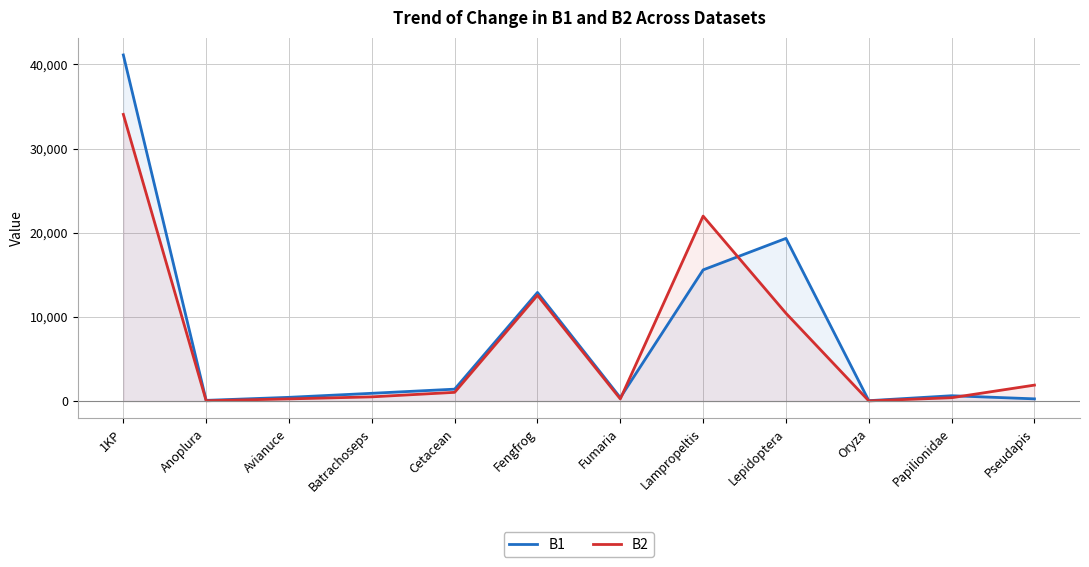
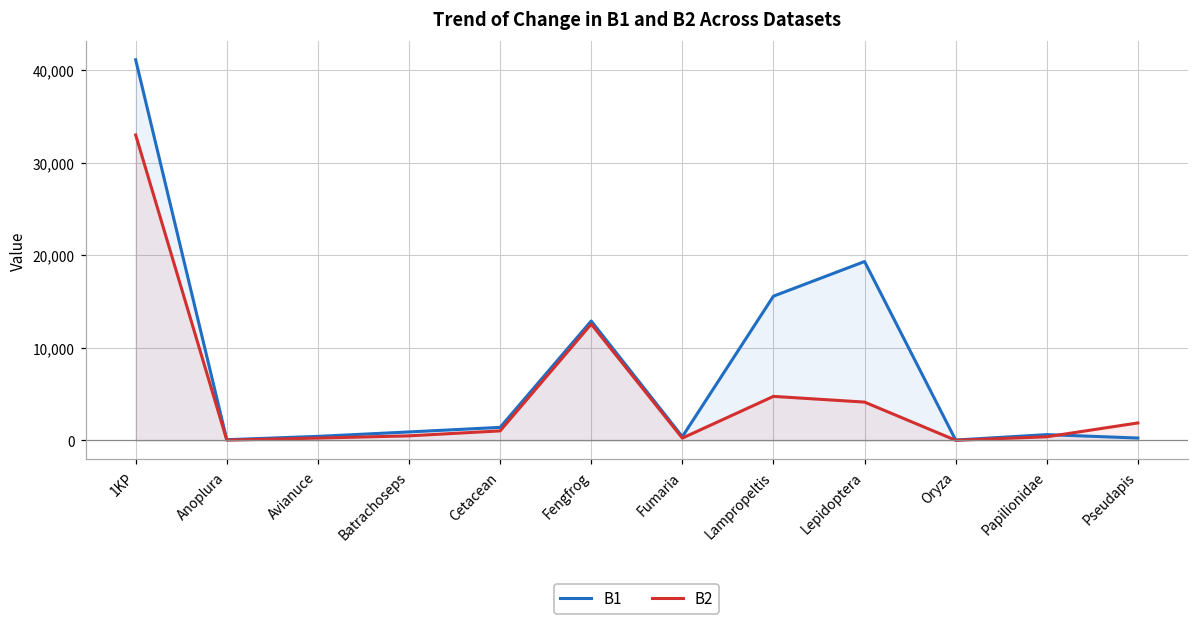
  {
    "B1": {
      "1KP": "41,000",
      "Batrachoseps": "1,000",
      "Cetacean": "1,000",
      "Fengfrog": "13,000",
      "Lampropeltis": "16,000",
      "Lepidoptera": "19,000",
      "Pseudapis": "0"
    },
    "B2": {
-     "1KP": "34,000",
+     "1KP": "33,000",
      "Batrachoseps": "0",
      "Cetacean": "1,000",
      "Fengfrog": "13,000",
-     "Lampropeltis": "22,000",
-     "Lepidoptera": "10,000",
+     "Lampropeltis": "5,000",
+     "Lepidoptera": "4,000",
      "Pseudapis": "2,000"
    }
  }
